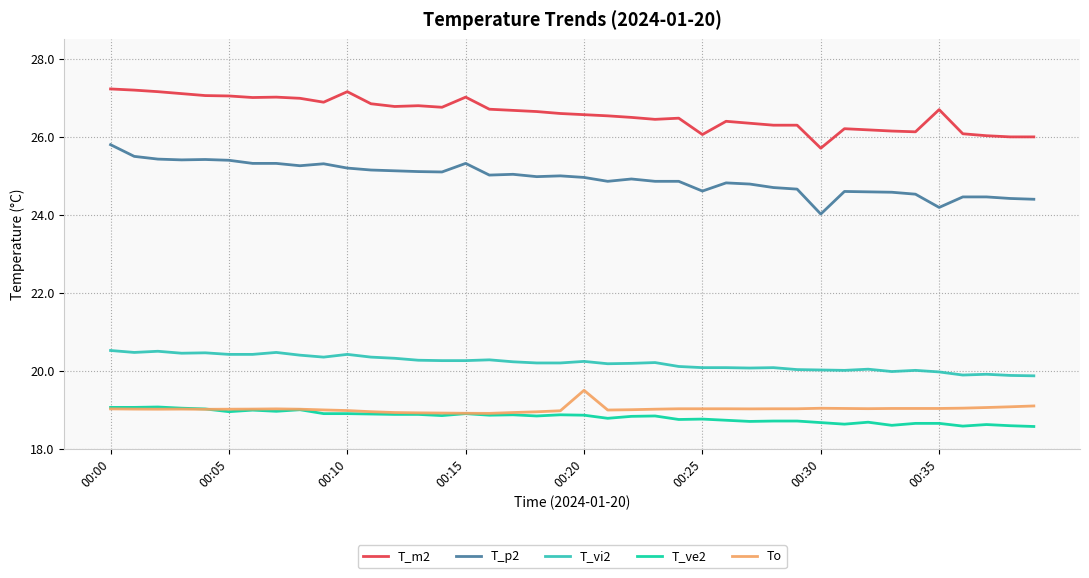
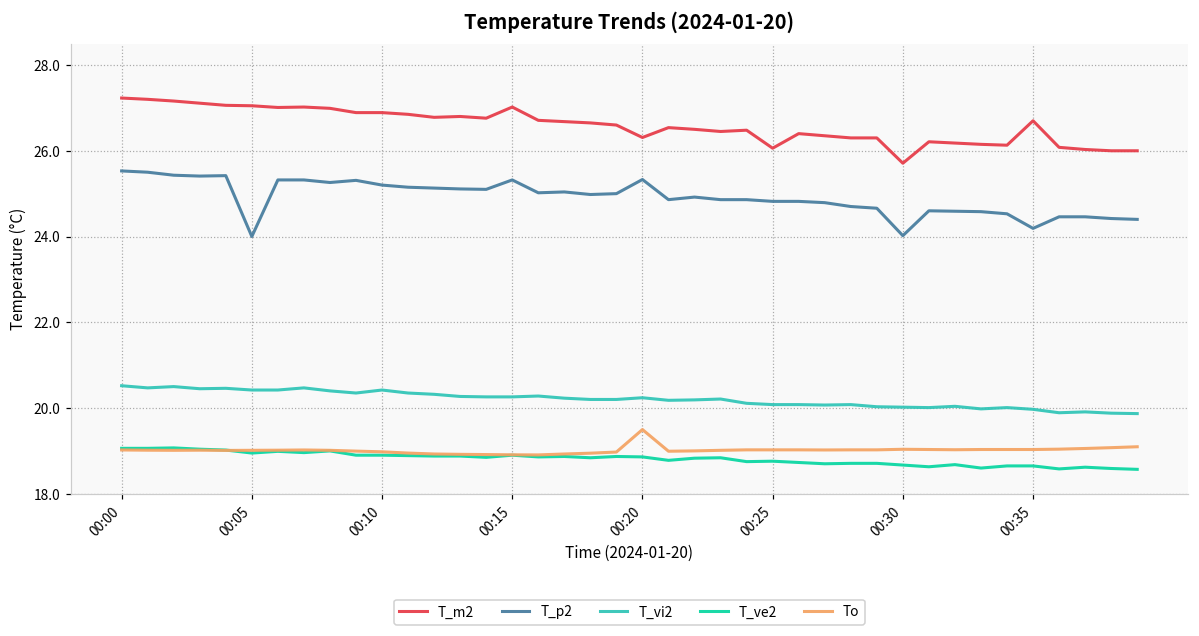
  {
    "T_m2": {
      "00:00": 27.2,
      "00:05": 27.1,
-     "00:10": 27.2,
+     "00:10": 26.9,
      "00:15": 27.0,
-     "00:20": 26.6,
+     "00:20": 26.3,
      "00:25": 26.1,
      "00:30": 25.7,
      "00:35": 26.7
    },
    "T_p2": {
-     "00:00": 25.8,
-     "00:05": 25.4,
+     "00:00": 25.5,
+     "00:05": 24.0,
      "00:10": 25.2,
      "00:15": 25.3,
-     "00:20": 25.0,
-     "00:25": 24.6,
+     "00:20": 25.3,
+     "00:25": 24.8,
      "00:30": 24.0,
      "00:35": 24.2
    },
    "To": {
      "00:10": 19.0,
      "00:20": 19.5,
      "00:25": 19.0,
      "00:30": 19.0,
      "00:35": 19.0
    }
  }
